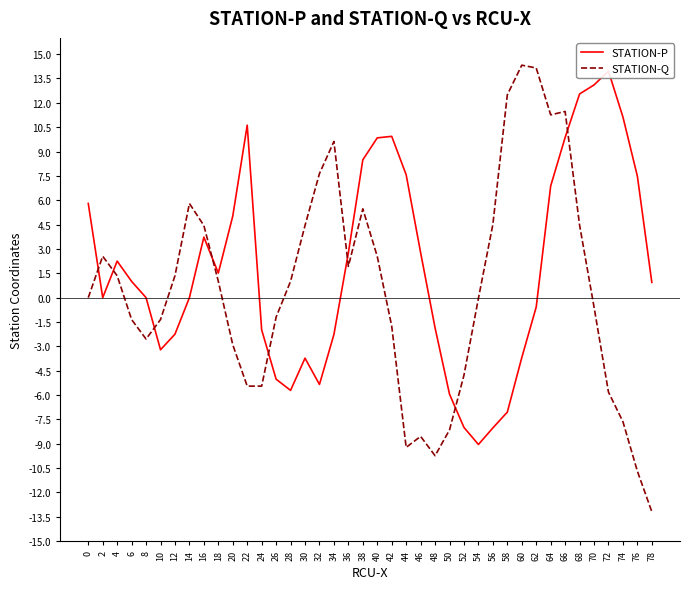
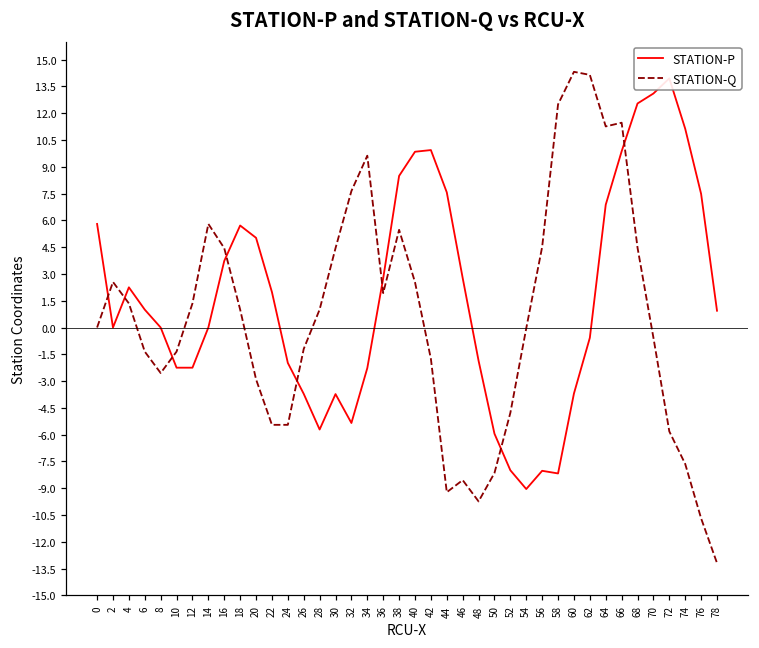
  {
    "STATION-P": {
      "0": 5.8,
      "2": 0.0,
      "4": 2.3,
      "6": 1.0,
      "8": 0.0,
-     "10": -3.2,
+     "10": -2.3,
      "12": -2.3,
      "14": 0.0,
      "16": 3.7,
-     "18": 1.5,
+     "18": 5.7,
      "20": 5.0,
-     "22": 10.6,
+     "22": 2.0,
      "24": -2.0,
-     "26": -5.0,
+     "26": -3.7,
      "28": -5.7,
      "30": -3.7,
      "32": -5.3,
      "34": -2.3,
      "36": 2.8,
      "38": 8.5,
      "40": 9.8,
      "42": 9.9,
      "44": 7.6,
      "46": 2.8,
      "48": -1.9,
      "50": -5.9,
      "52": -8.0,
      "54": -9.0,
      "56": -8.0,
-     "58": -7.1,
+     "58": -8.2,
      "60": -3.7,
      "62": -0.6,
      "64": 6.9,
      "66": 9.9,
      "68": 12.5,
      "70": 13.1,
      "74": 11.1,
      "76": 7.5,
      "78": 0.9
    },
    "STATION-Q": {
      "0": 0.0,
      "2": 2.6,
      "4": 1.4,
      "6": -1.4,
      "8": -2.6,
      "10": -1.4,
      "12": 1.4,
      "14": 5.8,
      "16": 4.4,
      "18": 1.0,
      "20": -2.9,
      "22": -5.5,
      "24": -5.5,
      "26": -1.2,
      "28": 1.0,
      "30": 4.4,
      "32": 7.6,
      "34": 9.6,
      "36": 1.9,
      "38": 5.5,
      "40": 2.5,
      "42": -1.8,
      "44": -9.2,
      "46": -8.5,
      "48": -9.7,
      "50": -8.1,
      "52": -4.8,
      "54": 0.0,
      "56": 4.5,
      "58": 12.5,
      "60": 14.3,
      "62": 14.1,
      "64": 11.3,
      "66": 11.5,
      "68": 4.5,
      "70": -0.6,
      "72": -5.8,
      "74": -7.6,
      "76": -10.7,
      "78": -13.2
    }
  }
